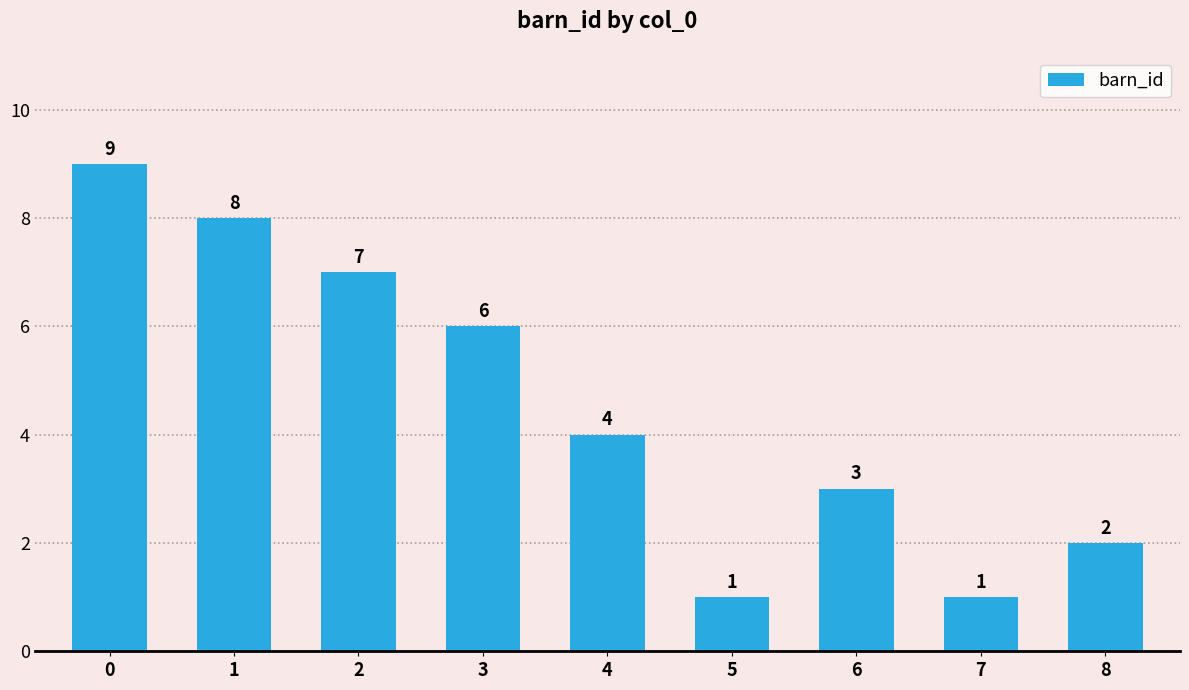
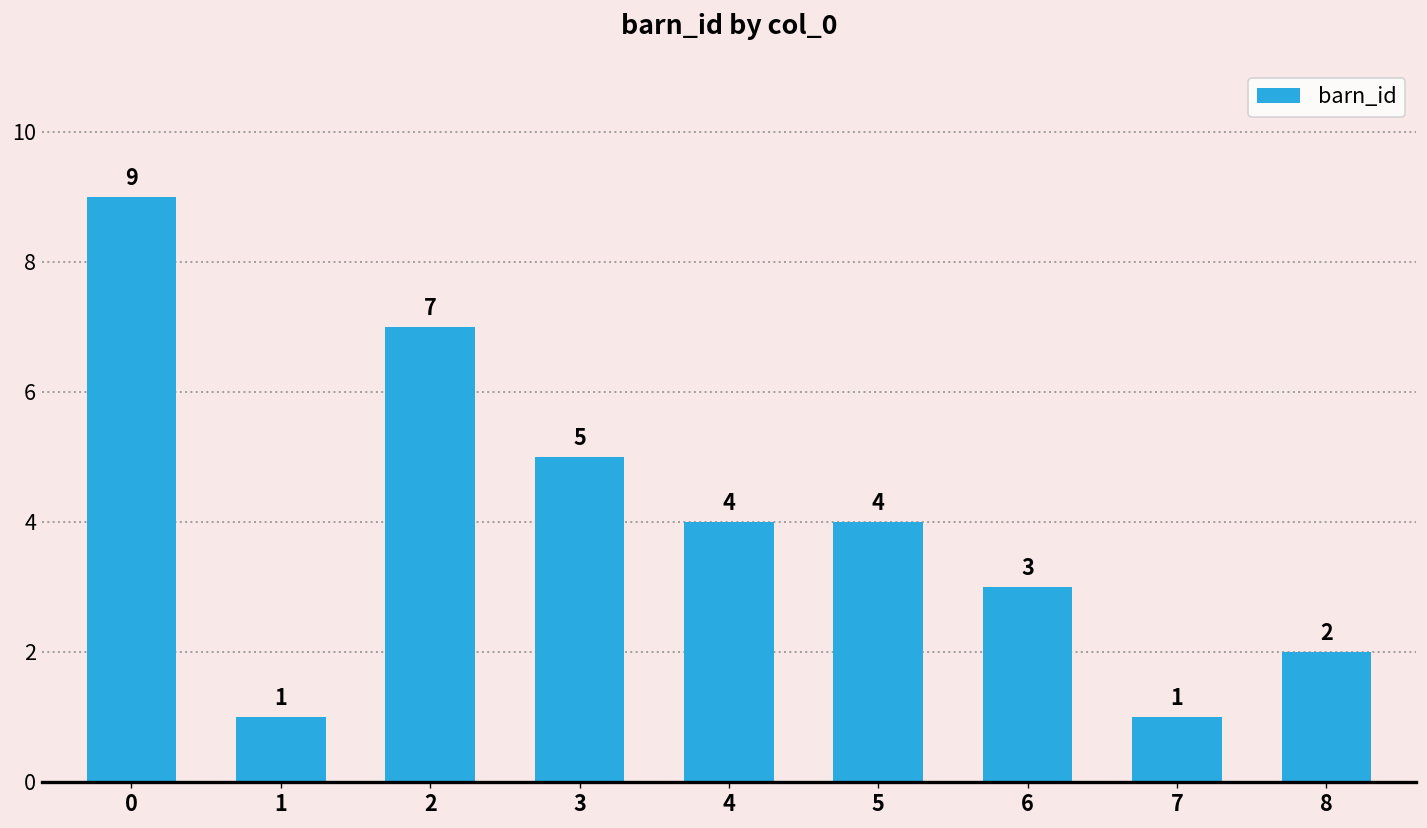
  {
    "0": 9,
-   "1": 8,
+   "1": 1,
    "2": 7,
-   "3": 6,
+   "3": 5,
    "4": 4,
-   "5": 1,
+   "5": 4,
    "6": 3,
    "7": 1,
    "8": 2
  }
